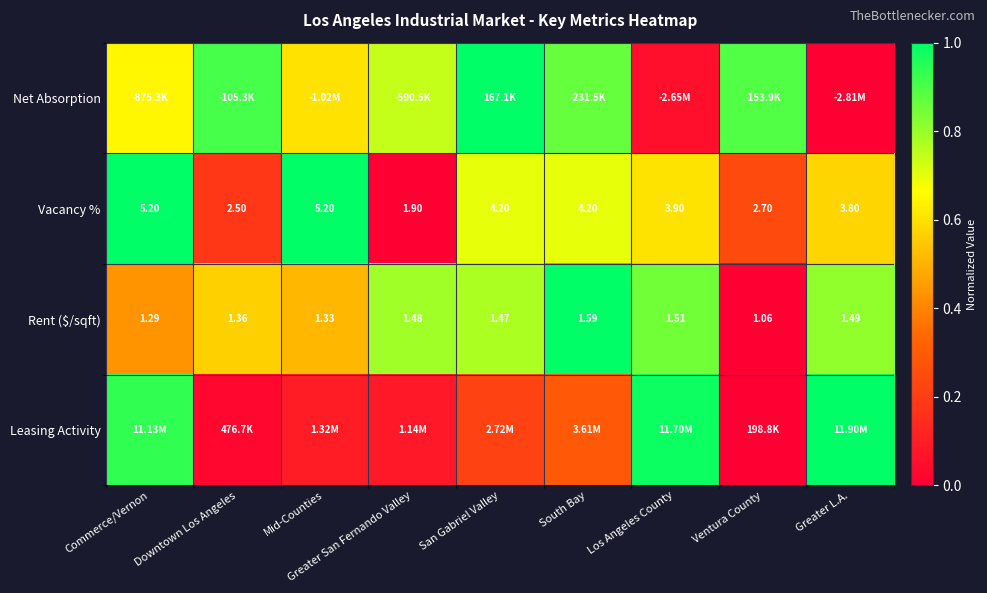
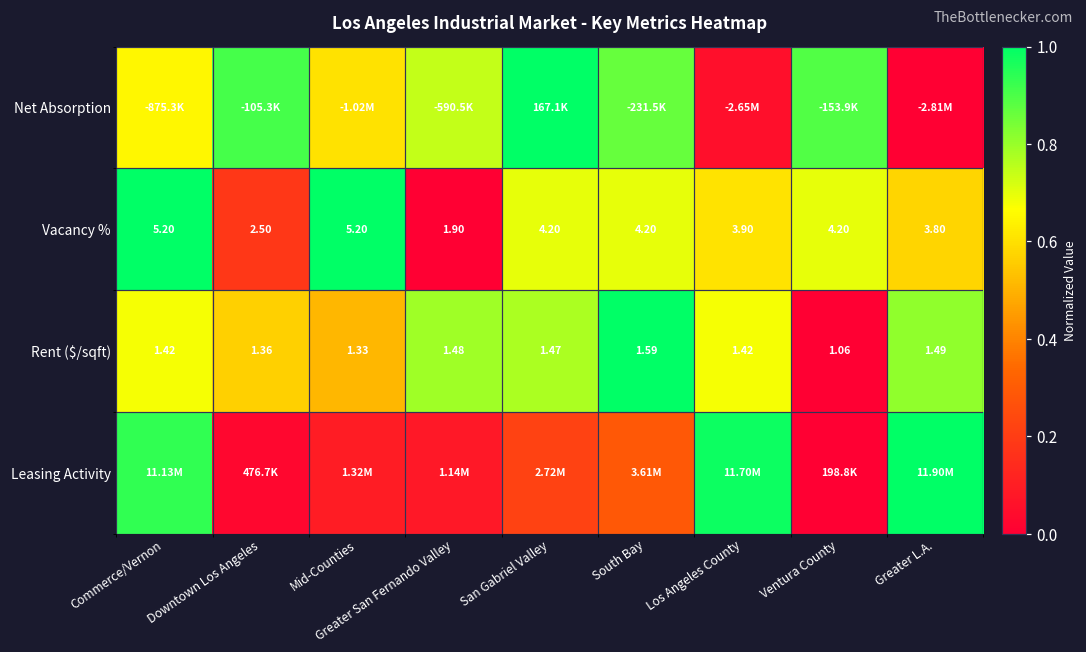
  {
    "Net Absorption": {
      "Commerce/Vernon": "-875.3K",
      "Downtown Los Angeles": "-105.3K",
      "Mid-Counties": "-1.02M",
      "Greater San Fernando Valley": "-590.5K",
      "San Gabriel Valley": "167.1K",
      "South Bay": "-231.5K",
      "Los Angeles County": "-2.65M",
      "Ventura County": "-153.9K",
      "Greater L.A.": "-2.81M"
    },
    "Vacancy %": {
      "Commerce/Vernon": "5.20",
      "Downtown Los Angeles": "2.50",
      "Mid-Counties": "5.20",
      "Greater San Fernando Valley": "1.90",
      "San Gabriel Valley": "4.20",
      "South Bay": "4.20",
      "Los Angeles County": "3.90",
-     "Ventura County": "2.70",
+     "Ventura County": "4.20",
      "Greater L.A.": "3.80"
    },
    "Rent ($/sqft)": {
-     "Commerce/Vernon": "1.29",
+     "Commerce/Vernon": "1.42",
      "Downtown Los Angeles": "1.36",
      "Mid-Counties": "1.33",
      "Greater San Fernando Valley": "1.48",
      "San Gabriel Valley": "1.47",
      "South Bay": "1.59",
-     "Los Angeles County": "1.51",
+     "Los Angeles County": "1.42",
      "Ventura County": "1.06",
      "Greater L.A.": "1.49"
    },
    "Leasing Activity": {
      "Commerce/Vernon": "11.13M",
      "Downtown Los Angeles": "476.7K",
      "Mid-Counties": "1.32M",
      "Greater San Fernando Valley": "1.14M",
      "San Gabriel Valley": "2.72M",
      "South Bay": "3.61M",
      "Los Angeles County": "11.70M",
      "Ventura County": "198.8K",
      "Greater L.A.": "11.90M"
    }
  }
